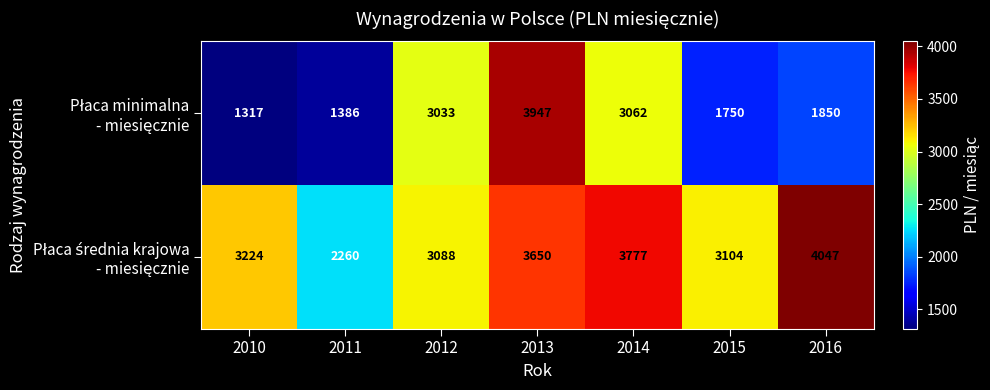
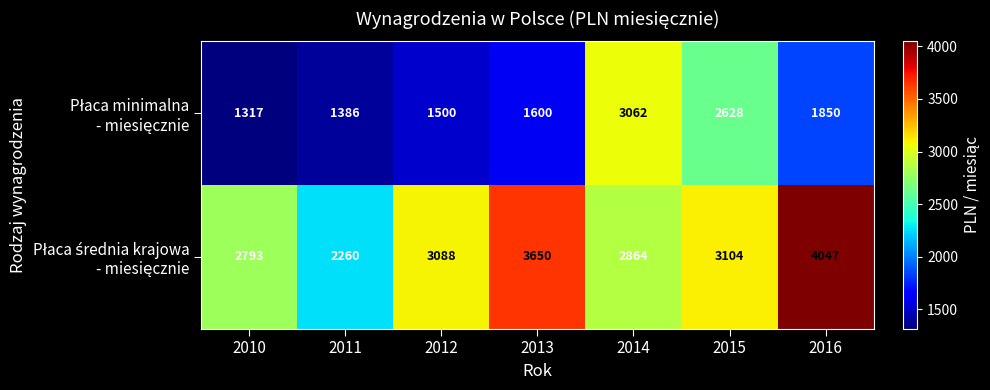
  {
    "Płaca minimalna - miesięcznie": {
      "2010": 1317,
      "2011": 1386,
-     "2012": 3033,
-     "2013": 3947,
+     "2012": 1500,
+     "2013": 1600,
      "2014": 3062,
-     "2015": 1750,
+     "2015": 2628,
      "2016": 1850
    },
    "Płaca średnia krajowa - miesięcznie": {
-     "2010": 3224,
+     "2010": 2793,
      "2011": 2260,
      "2012": 3088,
      "2013": 3650,
-     "2014": 3777,
+     "2014": 2864,
      "2015": 3104,
      "2016": 4047
    }
  }
